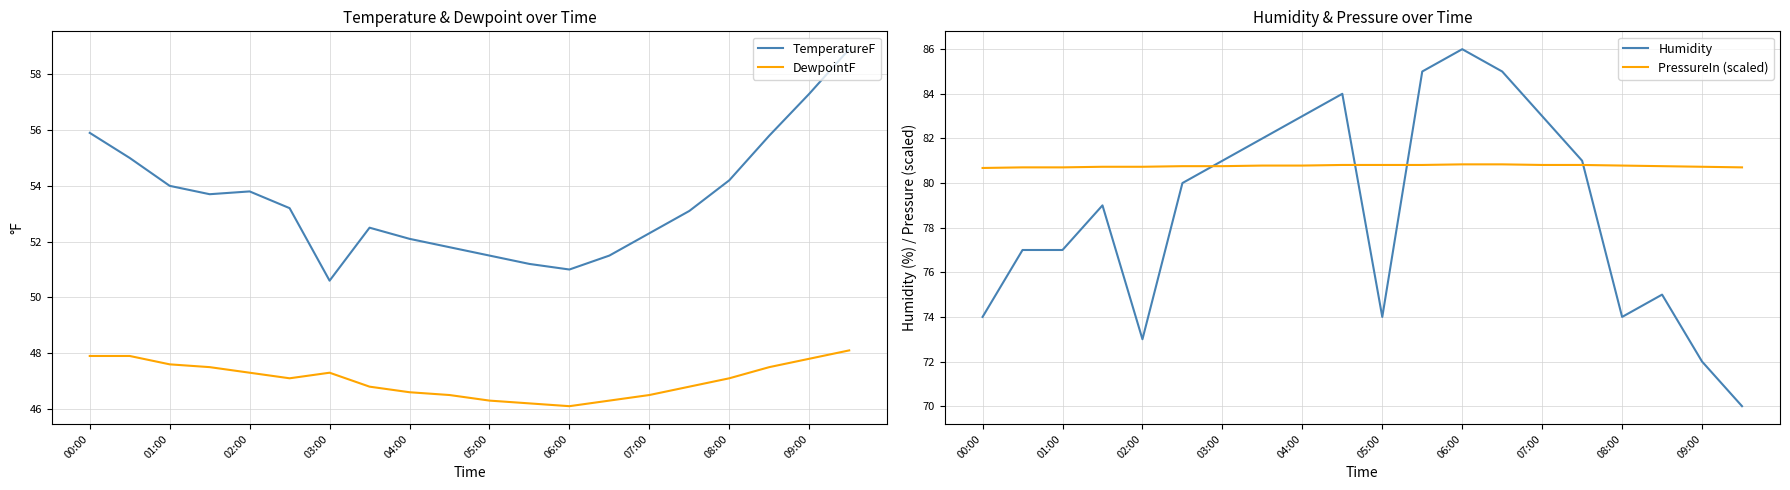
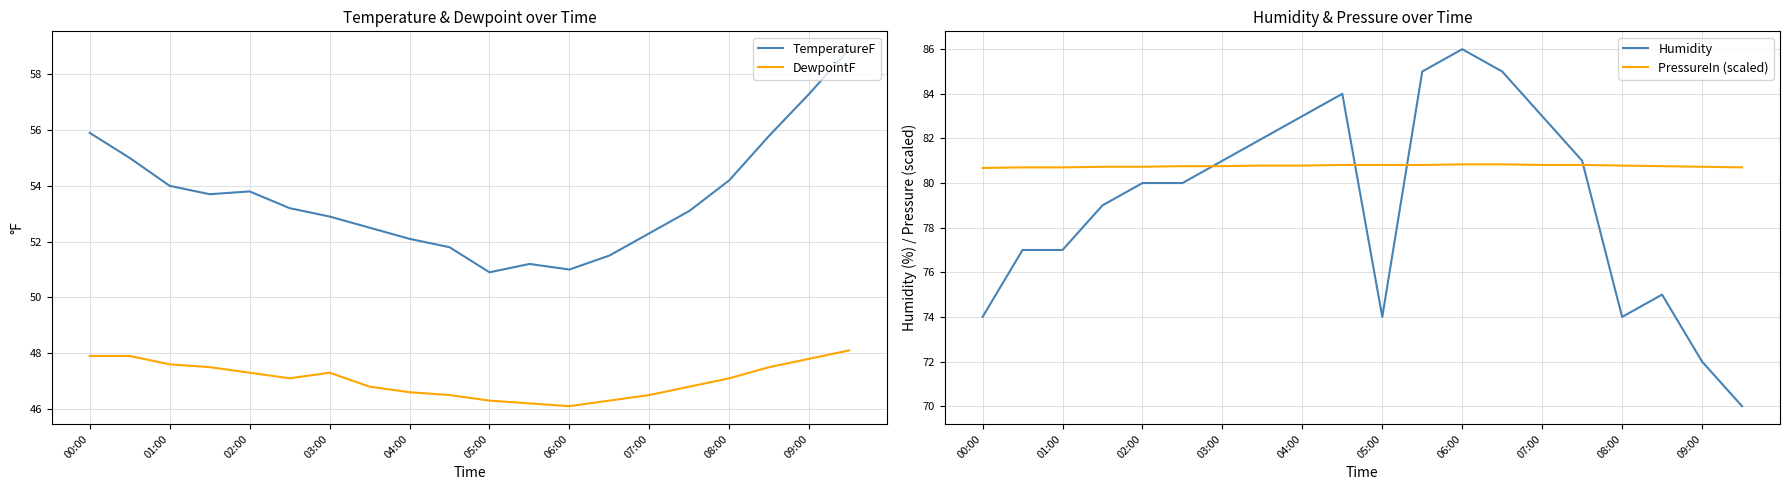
  {
    "Temperature & Dewpoint over Time": {
      "TemperatureF": {
        "00:00": 55.9,
        "01:00": 54.0,
        "02:00": 53.8,
-       "03:00": 50.6,
+       "03:00": 52.9,
        "04:00": 52.1,
-       "05:00": 51.5,
+       "05:00": 50.9,
        "06:00": 51.0,
        "07:00": 52.3,
        "08:00": 54.2,
        "09:00": 57.3
      },
      "DewpointF": {
        "00:00": 47.9,
        "01:00": 47.6,
        "02:00": 47.3,
        "03:00": 47.3,
        "04:00": 46.6,
        "05:00": 46.3,
        "06:00": 46.1,
        "07:00": 46.5,
        "08:00": 47.1,
        "09:00": 47.8
      }
    },
    "Humidity & Pressure over Time": {
      "Humidity": {
        "00:00": 74,
        "01:00": 77,
-       "02:00": 73,
+       "02:00": 80,
        "03:00": 81,
        "04:00": 83,
        "05:00": 74,
        "06:00": 86,
        "07:00": 83,
        "08:00": 74,
        "09:00": 72
      },
      "PressureIn (scaled)": {
        "00:00": 80.7,
        "01:00": 80.7,
        "02:00": 80.7,
        "03:00": 80.8,
        "04:00": 80.8,
        "05:00": 80.8,
        "06:00": 80.8,
        "07:00": 80.8,
        "08:00": 80.8,
        "09:00": 80.7
      }
    }
  }
